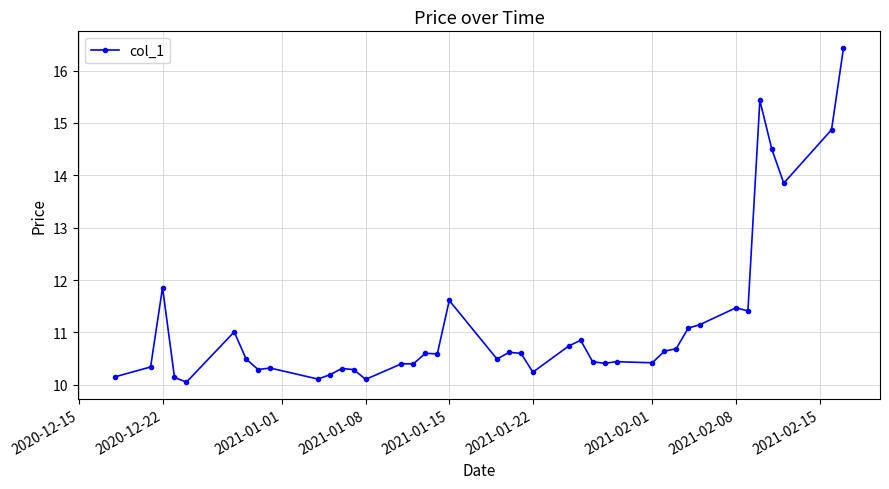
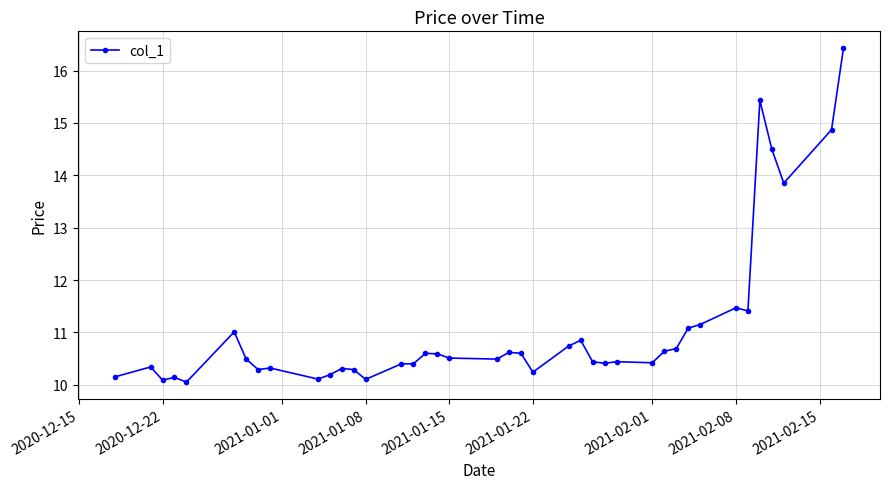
  {
-   "2020-12-22": 11.9,
+   "2020-12-22": 10.1,
    "2021-01-08": 10.1,
-   "2021-01-15": 11.6,
+   "2021-01-15": 10.5,
    "2021-01-22": 10.2,
    "2021-02-01": 10.4,
    "2021-02-08": 11.5
  }
